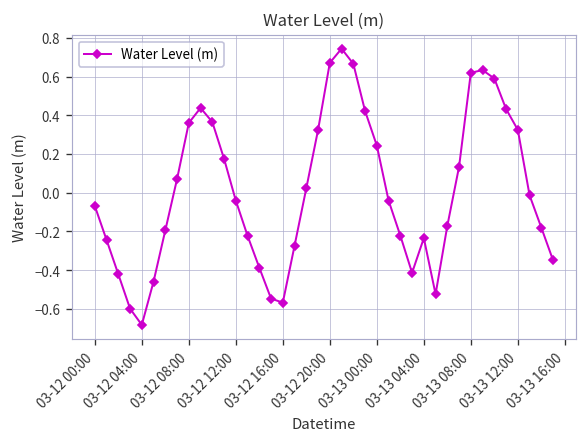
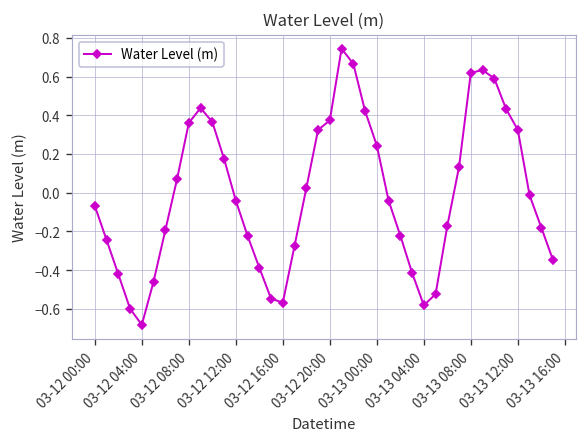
  {
    "03-12 00:00": -0.07,
    "03-12 04:00": -0.68,
    "03-12 08:00": 0.36,
    "03-12 12:00": -0.04,
    "03-12 16:00": -0.57,
-   "03-12 20:00": 0.67,
+   "03-12 20:00": 0.37,
    "03-13 00:00": 0.24,
-   "03-13 04:00": -0.23,
+   "03-13 04:00": -0.58,
    "03-13 08:00": 0.62,
    "03-13 12:00": 0.32
  }
